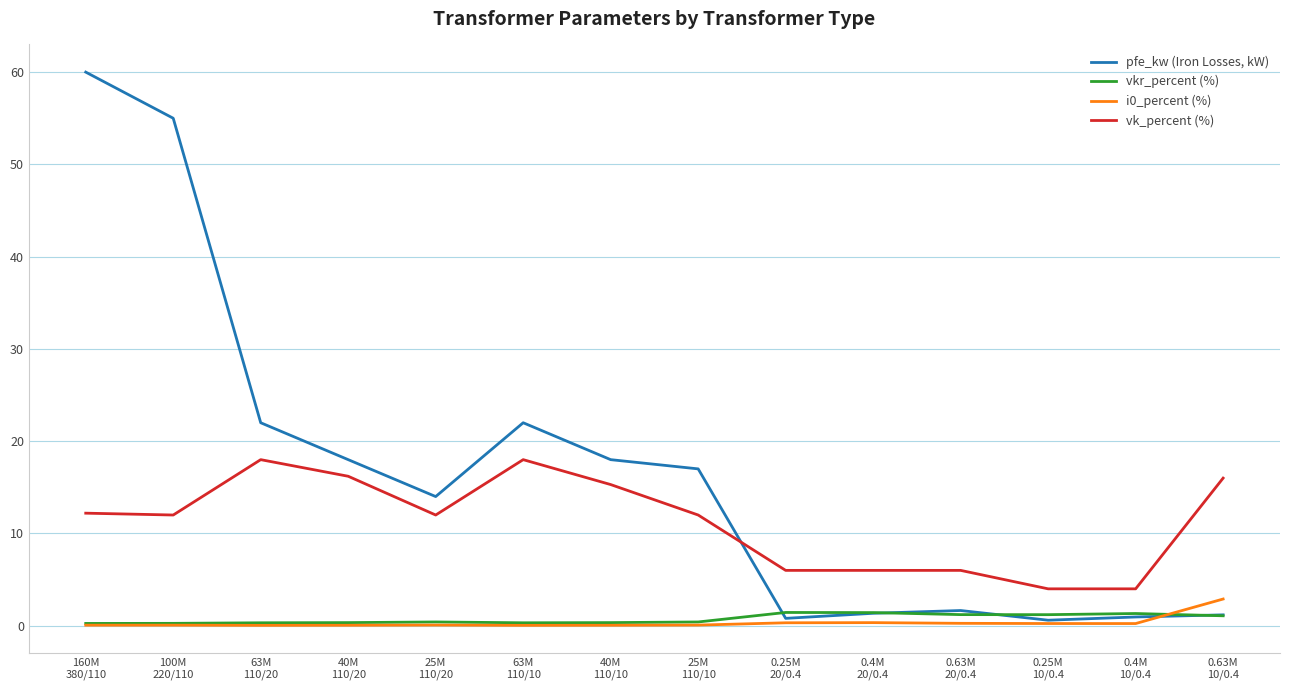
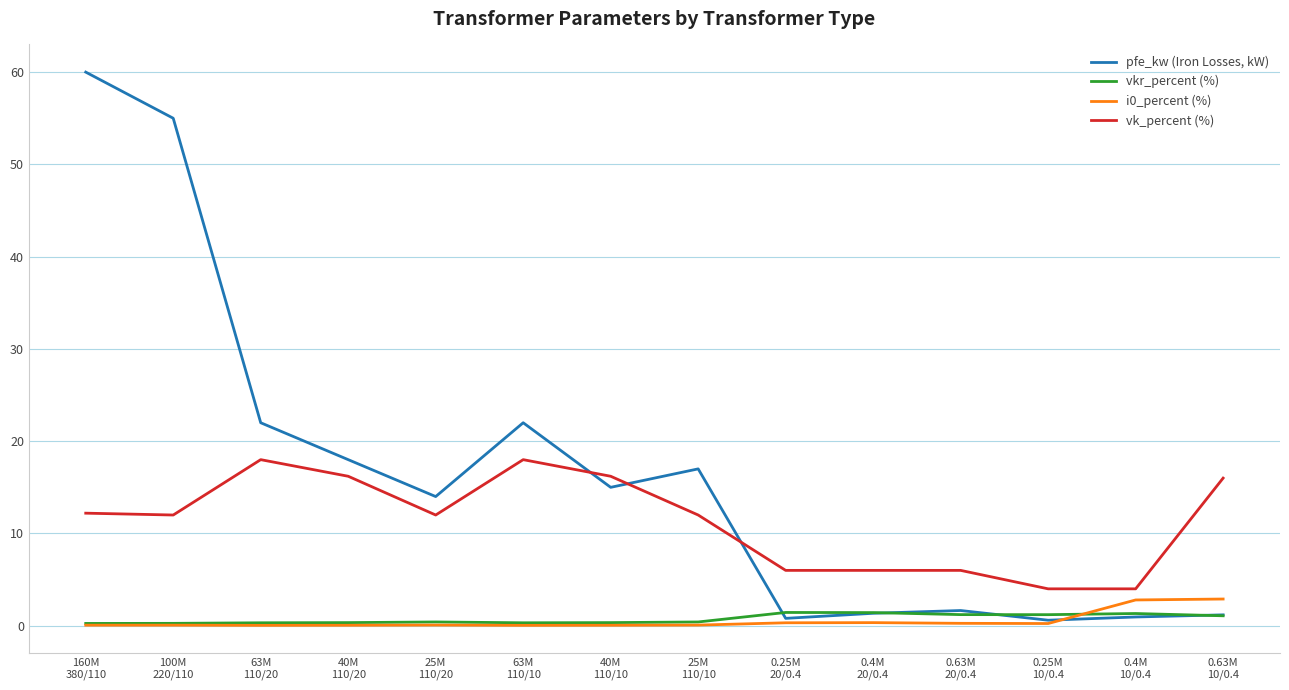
  {
    "pfe_kw (Iron Losses, kW)": {
      "160M 380/110": 60,
      "100M 220/110": 55,
      "63M 110/20": 22,
      "40M 110/20": 18,
      "25M 110/20": 14,
      "63M 110/10": 22,
-     "40M 110/10": 18,
+     "40M 110/10": 15,
      "25M 110/10": 17,
      "0.25M 20/0.4": 1,
      "0.63M 20/0.4": 2,
      "0.25M 10/0.4": 1,
      "0.4M 10/0.4": 1
    },
    "vkr_percent (%)": {
      "63M 110/20": 0,
      "40M 110/20": 0,
      "25M 110/20": 0,
      "63M 110/10": 0,
      "40M 110/10": 0,
      "25M 110/10": 0,
      "0.25M 20/0.4": 1,
      "0.63M 20/0.4": 1,
      "0.25M 10/0.4": 1,
      "0.4M 10/0.4": 1
    },
    "i0_percent (%)": {
      "63M 110/20": 0,
      "40M 110/20": 0,
      "25M 110/20": 0,
      "63M 110/10": 0,
      "40M 110/10": 0,
      "25M 110/10": 0,
      "0.25M 20/0.4": 0,
      "0.4M 20/0.4": 0,
      "0.63M 20/0.4": 0,
      "0.25M 10/0.4": 0,
-     "0.4M 10/0.4": 0,
+     "0.4M 10/0.4": 3,
      "0.63M 10/0.4": 3
    },
    "vk_percent (%)": {
      "160M 380/110": 12,
      "100M 220/110": 12,
      "63M 110/20": 18,
      "40M 110/20": 16,
      "25M 110/20": 12,
      "63M 110/10": 18,
-     "40M 110/10": 15,
+     "40M 110/10": 16,
      "25M 110/10": 12,
      "0.25M 20/0.4": 6,
      "0.4M 20/0.4": 6,
      "0.63M 20/0.4": 6,
      "0.25M 10/0.4": 4,
      "0.4M 10/0.4": 4,
      "0.63M 10/0.4": 16
    }
  }
